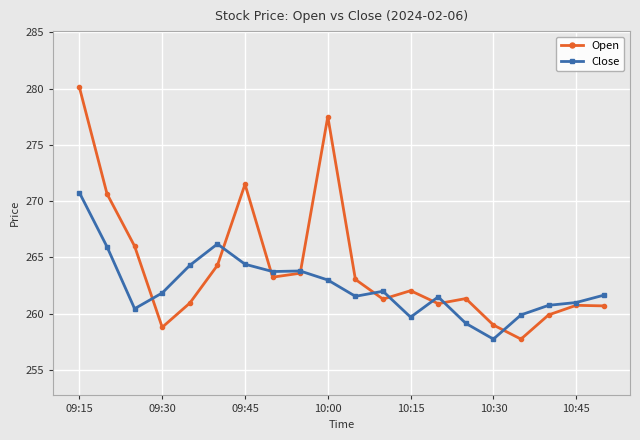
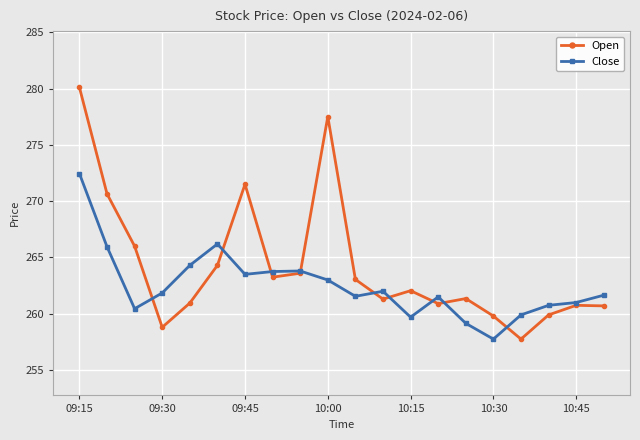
  {
    "Open": {
      "09:15": 280.1,
      "09:30": 258.8,
      "09:45": 271.5,
      "10:00": 277.5,
      "10:15": 262.1,
-     "10:30": 259.0,
+     "10:30": 259.8,
      "10:45": 260.8
    },
    "Close": {
-     "09:15": 270.8,
+     "09:15": 272.5,
      "09:30": 261.9,
-     "09:45": 264.4,
+     "09:45": 263.5,
      "10:00": 263.0,
      "10:15": 259.7,
      "10:30": 257.8,
      "10:45": 261.0
    }
  }
